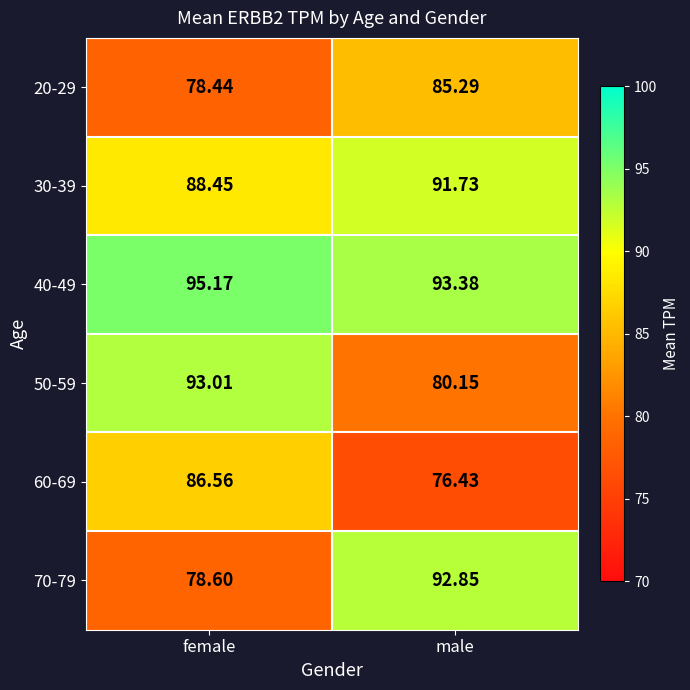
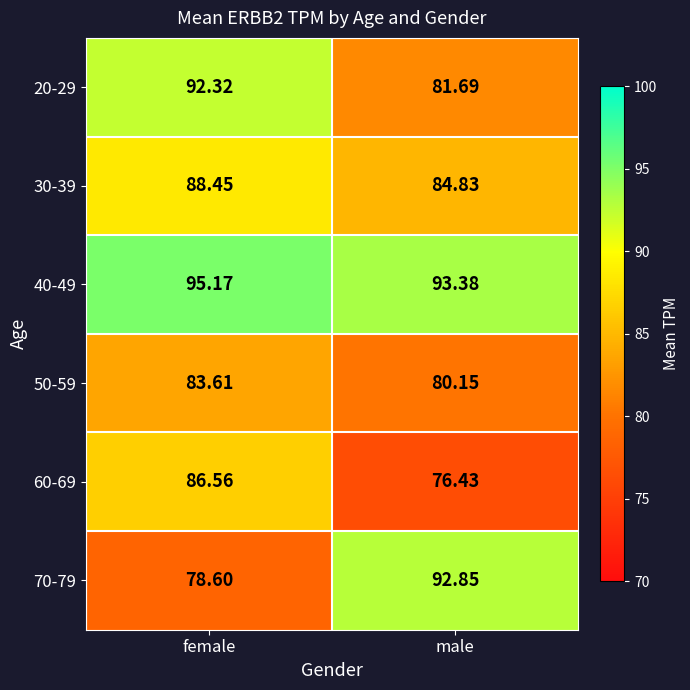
  {
    "20-29": {
-     "female": 78.44,
-     "male": 85.29
+     "female": 92.32,
+     "male": 81.69
    },
    "30-39": {
      "female": 88.45,
-     "male": 91.73
+     "male": 84.83
    },
    "40-49": {
      "female": 95.17,
      "male": 93.38
    },
    "50-59": {
-     "female": 93.01,
+     "female": 83.61,
      "male": 80.15
    },
    "60-69": {
      "female": 86.56,
      "male": 76.43
    },
    "70-79": {
      "female": 78.60,
      "male": 92.85
    }
  }
